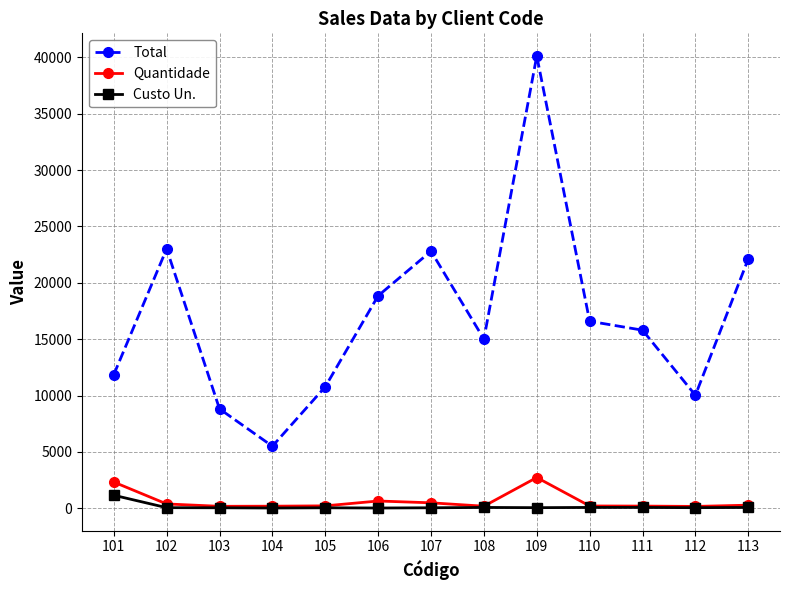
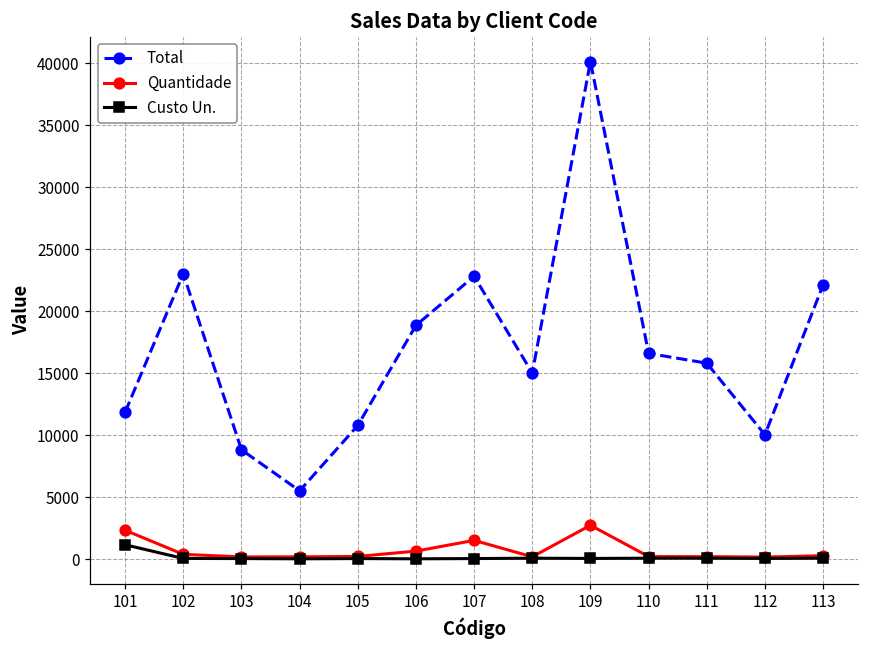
  {
    "Total": {
      "101": 11900,
      "102": 23000,
      "103": 8800,
      "104": 5500,
      "105": 10800,
      "106": 18900,
      "107": 22800,
      "108": 15000,
      "109": 40100,
      "110": 16600,
      "111": 15800,
      "112": 10000,
      "113": 22100
    },
    "Quantidade": {
      "101": 2300,
      "102": 400,
      "106": 700,
-     "107": 500,
+     "107": 1500,
      "109": 2700
    },
    "Custo Un.": {
      "101": 1200,
      "102": 100,
      "106": 0,
      "107": 0,
      "109": 100
    }
  }
